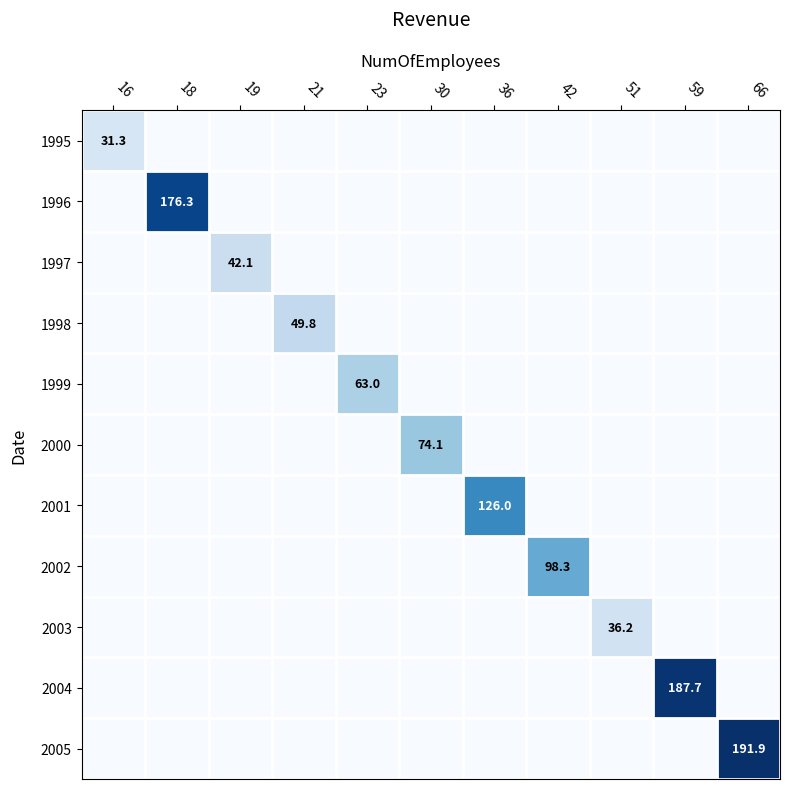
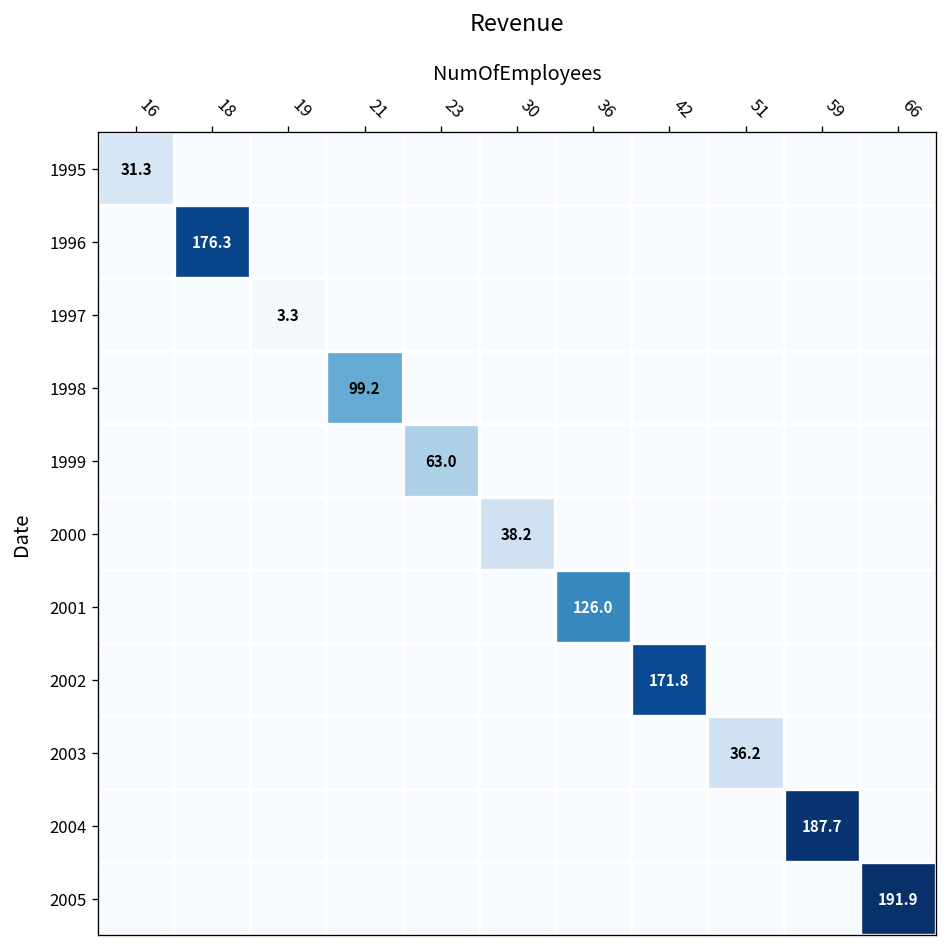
  {
    "1995": {
      "16": 31.3
    },
    "1996": {
      "18": 176.3
    },
    "1997": {
-     "19": 42.1
+     "19": 3.3
    },
    "1998": {
-     "21": 49.8
+     "21": 99.2
    },
    "1999": {
      "23": 63.0
    },
    "2000": {
-     "30": 74.1
+     "30": 38.2
    },
    "2001": {
      "36": 126.0
    },
    "2002": {
-     "42": 98.3
+     "42": 171.8
    },
    "2003": {
      "51": 36.2
    },
    "2004": {
      "59": 187.7
    },
    "2005": {
      "66": 191.9
    }
  }
